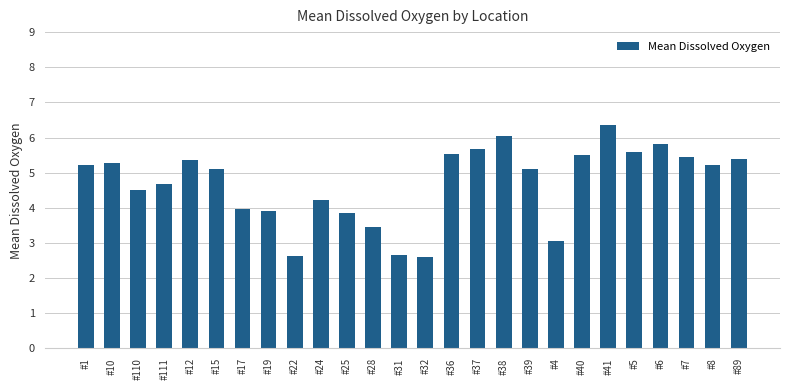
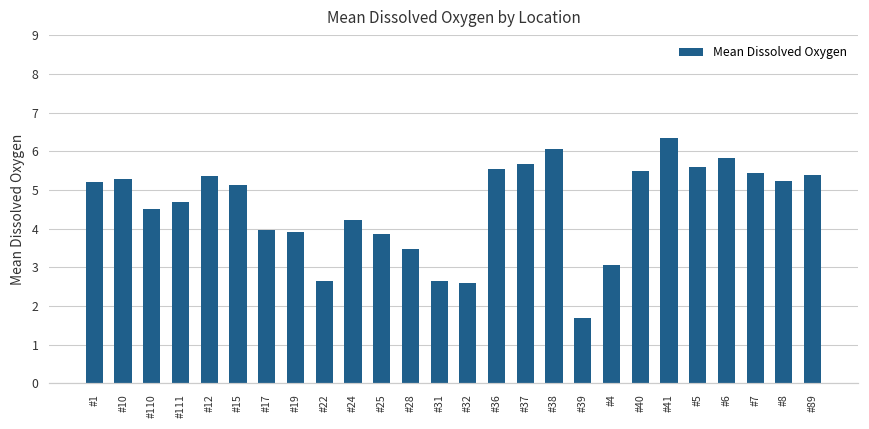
  {
    "#1": 5.2,
    "#10": 5.3,
    "#110": 4.5,
    "#111": 4.7,
    "#12": 5.4,
    "#15": 5.1,
    "#17": 4.0,
    "#19": 3.9,
    "#22": 2.6,
    "#24": 4.2,
    "#25": 3.9,
    "#28": 3.5,
    "#31": 2.6,
    "#32": 2.6,
    "#36": 5.5,
    "#37": 5.7,
    "#38": 6.0,
-   "#39": 5.1,
+   "#39": 1.7,
    "#4": 3.1,
    "#40": 5.5,
    "#41": 6.3,
    "#5": 5.6,
    "#6": 5.8,
    "#7": 5.4,
    "#8": 5.2,
    "#89": 5.4
  }
